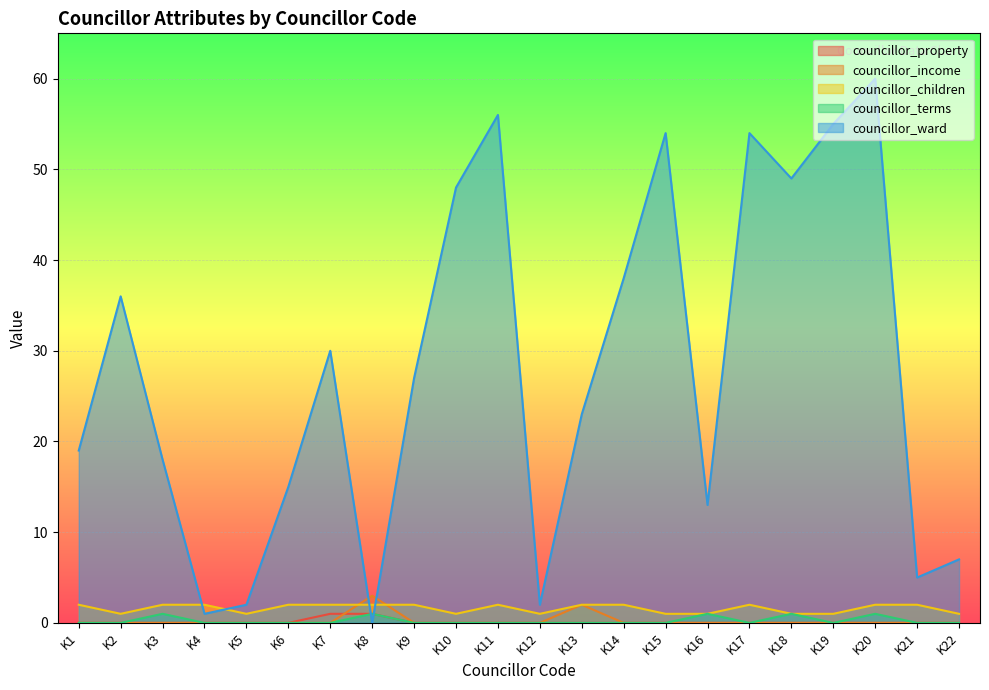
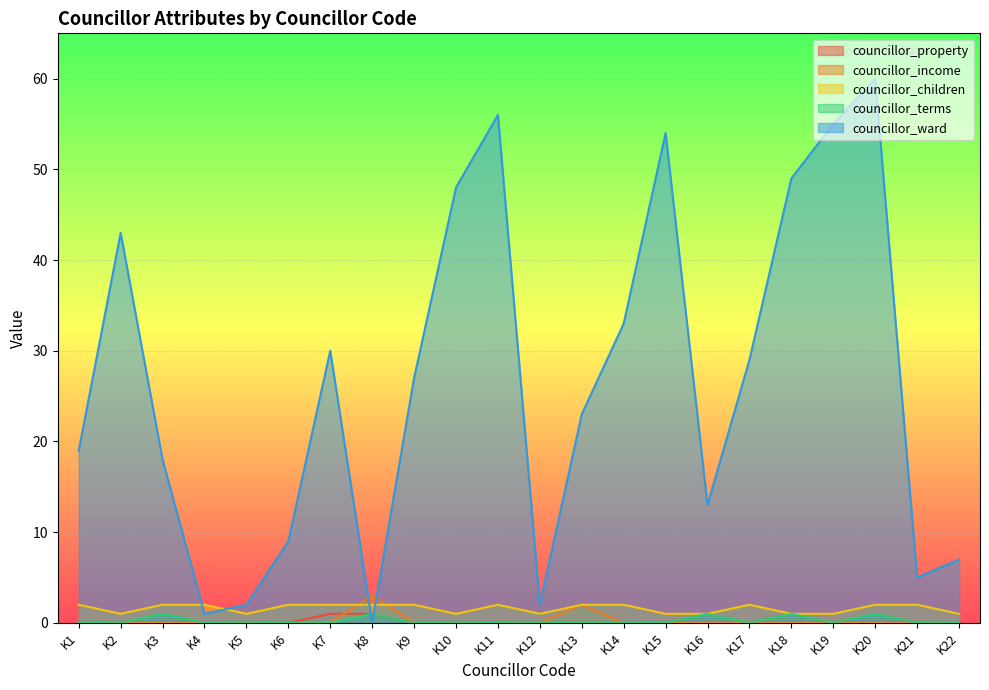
  {
    "councillor_terms": {
      "K3": 1,
      "K20": 1
    },
    "councillor_ward": {
      "K1": 19,
-     "K2": 36,
+     "K2": 43,
      "K3": 18,
      "K4": 1,
      "K5": 2,
-     "K6": 15,
+     "K6": 9,
      "K7": 30,
      "K8": 0,
      "K9": 27,
      "K10": 48,
      "K11": 56,
      "K12": 2,
      "K13": 23,
-     "K14": 38,
+     "K14": 33,
      "K15": 54,
      "K16": 13,
-     "K17": 54,
+     "K17": 29,
      "K18": 49,
      "K21": 5,
      "K22": 7
    }
  }
